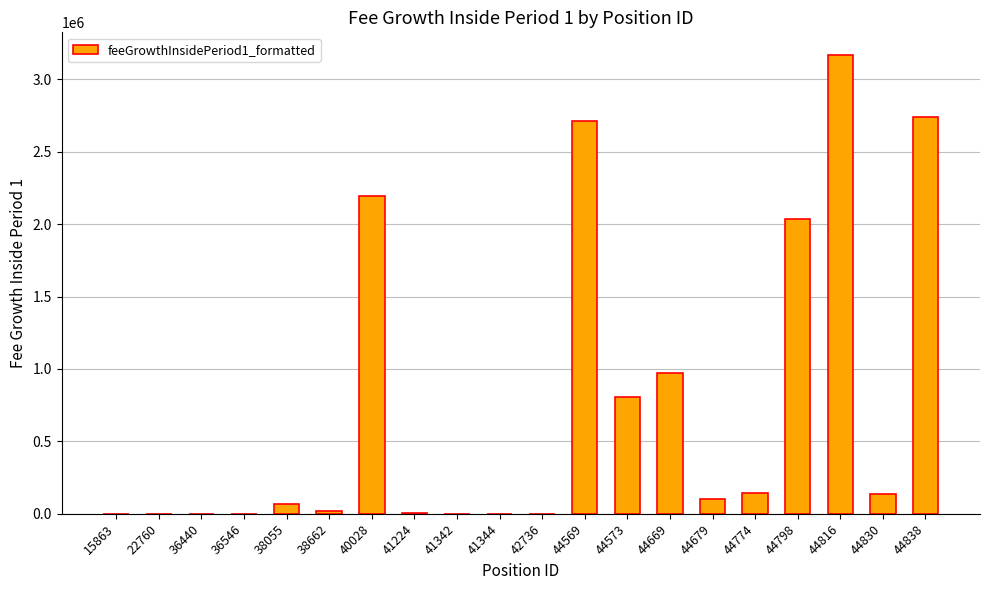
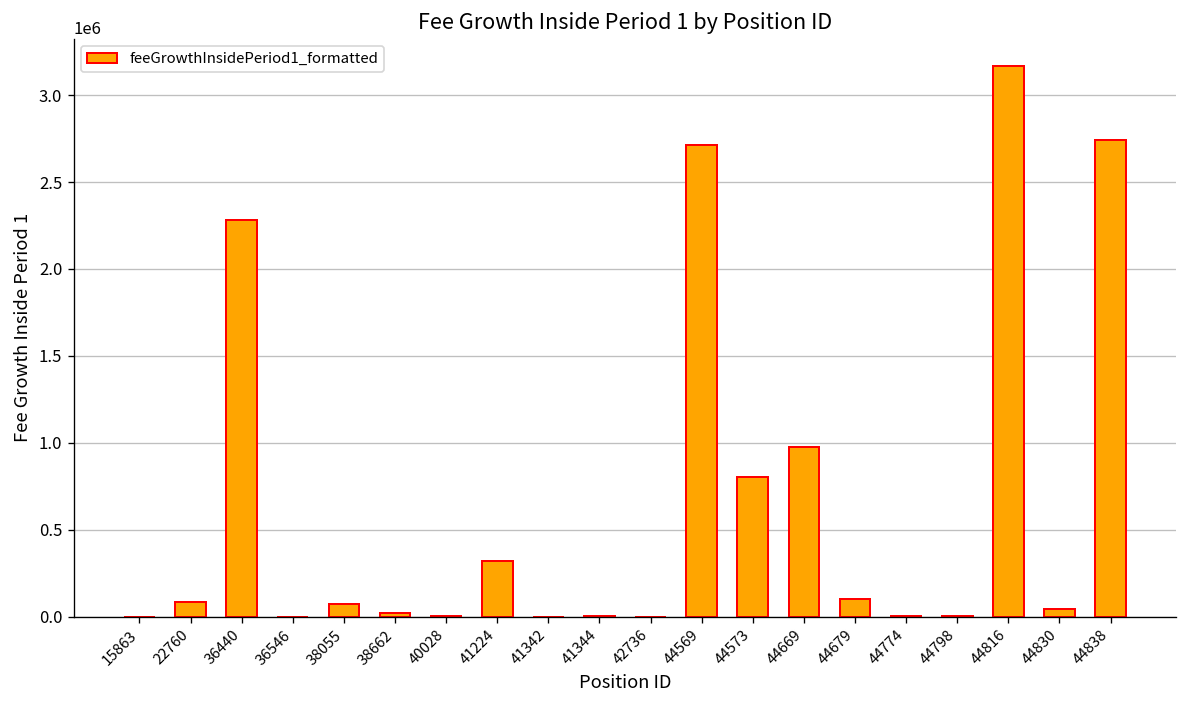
  {
    "15863": 0,
-   "22760": 0,
-   "36440": 0,
+   "22760": 90000,
+   "36440": 2280000,
    "38055": 70000,
    "38662": 20000,
-   "40028": 2200000,
-   "41224": 0,
+   "40028": 0,
+   "41224": 320000,
    "42736": 0,
    "44569": 2710000,
    "44573": 810000,
    "44669": 970000,
    "44679": 100000,
-   "44774": 150000,
-   "44798": 2040000,
+   "44774": 0,
+   "44798": 0,
    "44816": 3170000,
-   "44830": 140000,
+   "44830": 40000,
    "44838": 2740000
  }
